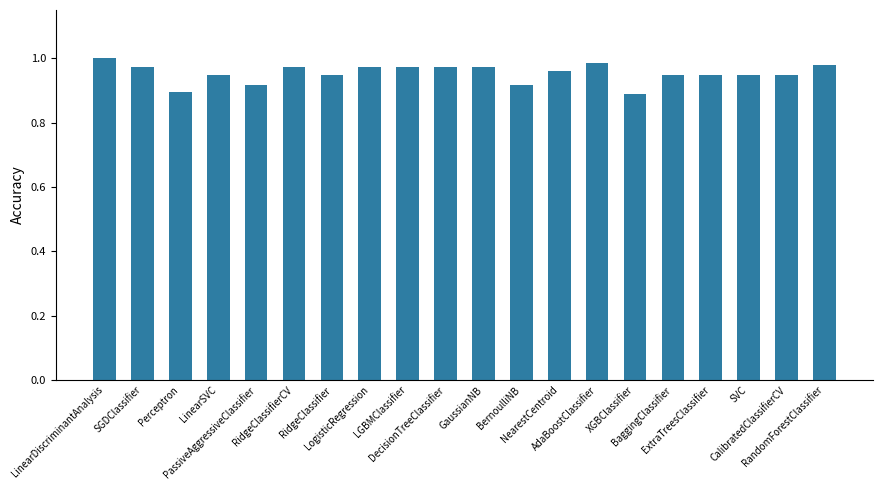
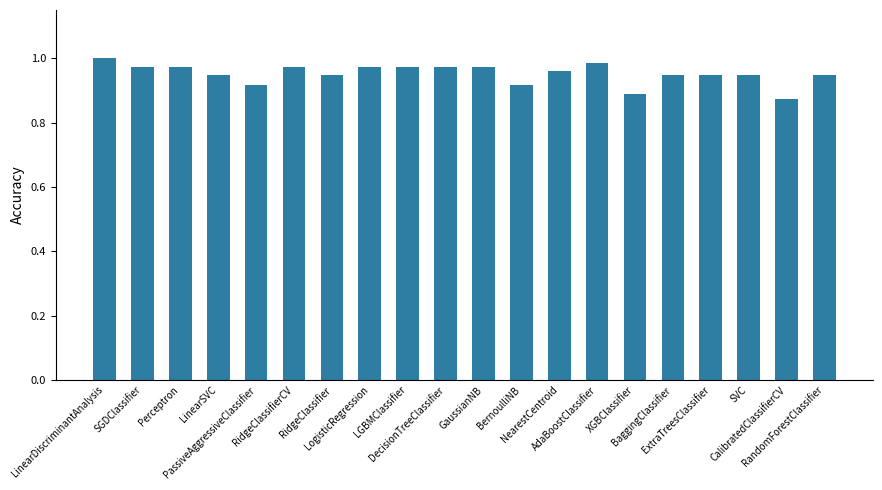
  {
    "LinearDiscriminantAnalysis": 1.00,
    "SGDClassifier": 0.97,
-   "Perceptron": 0.90,
+   "Perceptron": 0.97,
    "LinearSVC": 0.95,
    "PassiveAggressiveClassifier": 0.92,
    "RidgeClassifierCV": 0.97,
    "RidgeClassifier": 0.95,
    "LogisticRegression": 0.97,
    "LGBMClassifier": 0.97,
    "DecisionTreeClassifier": 0.97,
    "GaussianNB": 0.97,
    "BernoulliNB": 0.92,
    "NearestCentroid": 0.96,
    "AdaBoostClassifier": 0.98,
    "XGBClassifier": 0.89,
    "BaggingClassifier": 0.95,
    "ExtraTreesClassifier": 0.95,
    "SVC": 0.95,
-   "CalibratedClassifierCV": 0.95,
-   "RandomForestClassifier": 0.98
+   "CalibratedClassifierCV": 0.87,
+   "RandomForestClassifier": 0.95
  }
